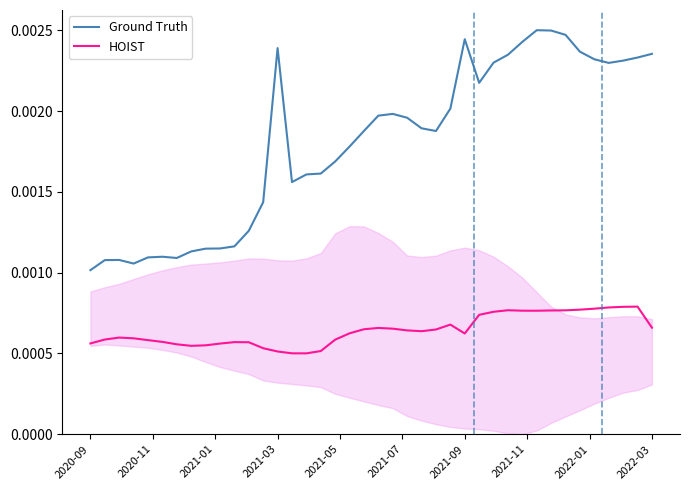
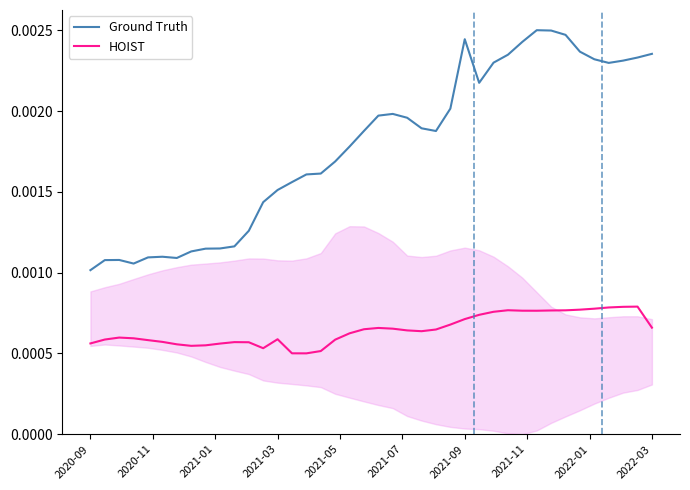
  {
    "Ground Truth": {
      "2020-09": 0.00102,
-     "2021-03": 0.00239,
+     "2021-03": 0.00151,
      "2021-09": 0.00244,
      "2022-03": 0.00235
    },
    "HOIST": {
      "2020-09": 0.00056,
-     "2021-03": 0.00051,
-     "2021-09": 0.00062,
+     "2021-03": 0.00059,
+     "2021-09": 0.00071,
      "2022-03": 0.00066
    }
  }
